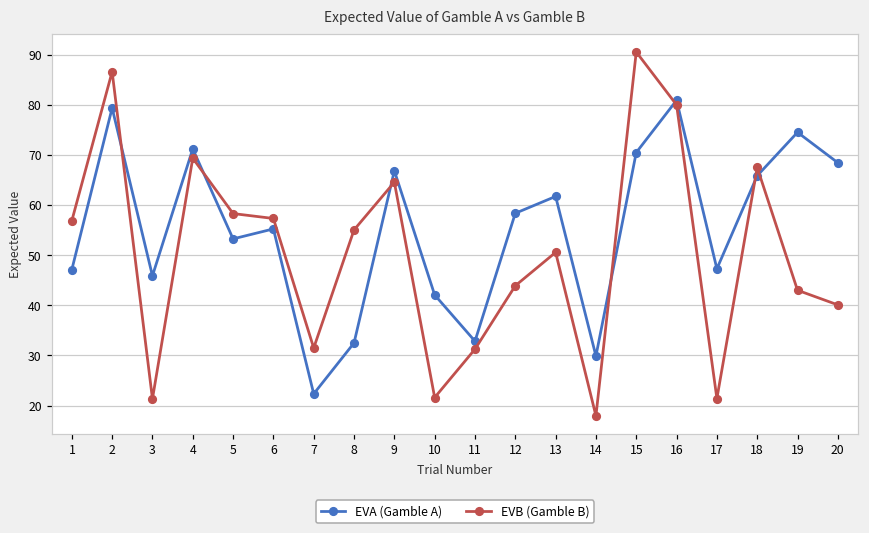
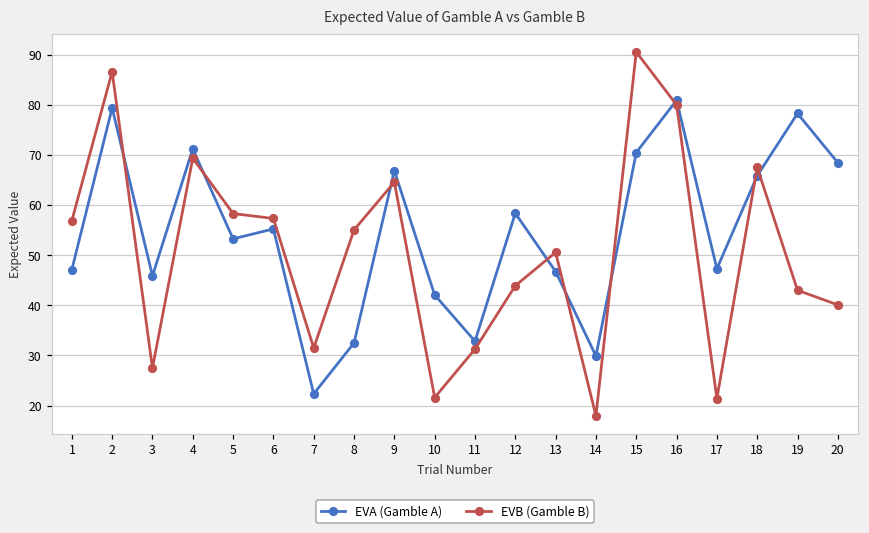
  {
    "EVA (Gamble A)": {
      "1": 47,
      "2": 79,
      "3": 46,
      "4": 71,
      "5": 53,
      "6": 55,
      "7": 22,
      "8": 32,
      "9": 67,
      "10": 42,
      "11": 33,
      "12": 58,
-     "13": 62,
+     "13": 47,
      "14": 30,
      "15": 70,
      "16": 81,
      "17": 47,
      "18": 66,
-     "19": 75,
+     "19": 78,
      "20": 68
    },
    "EVB (Gamble B)": {
      "1": 57,
      "2": 87,
-     "3": 21,
+     "3": 27,
      "4": 69,
      "5": 58,
      "6": 57,
      "7": 31,
      "8": 55,
      "9": 65,
      "10": 22,
      "11": 31,
      "12": 44,
      "13": 51,
      "14": 18,
      "15": 91,
      "16": 80,
      "17": 21,
      "18": 68,
      "19": 43,
      "20": 40
    }
  }
